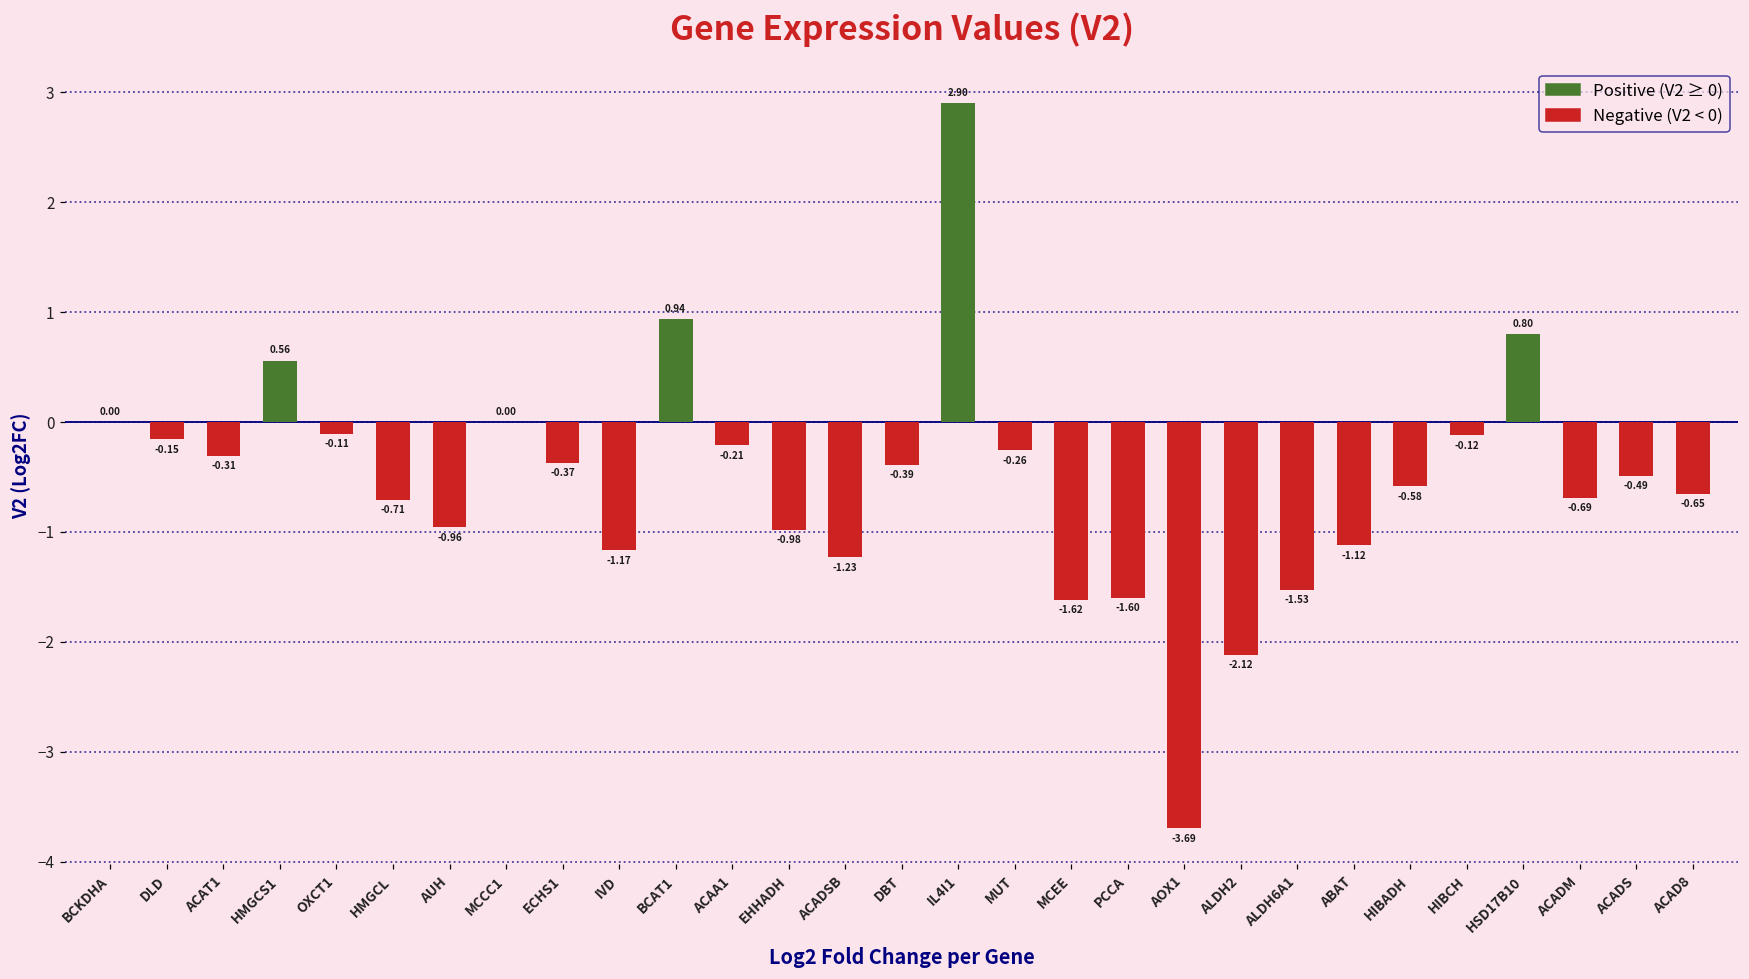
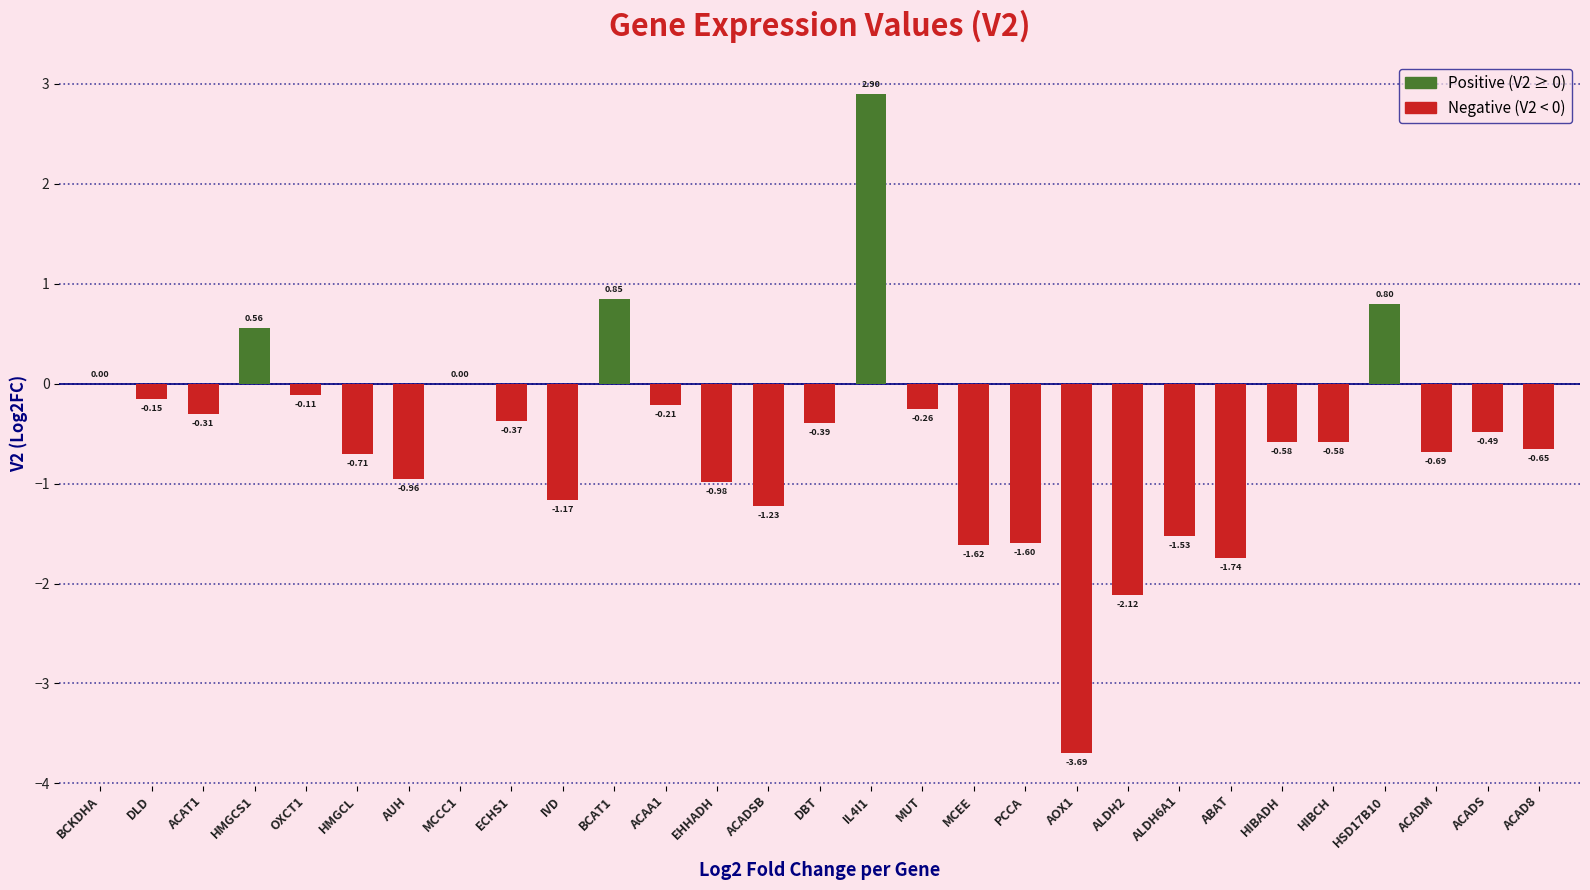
  {
    "Positive (V2 ≥ 0)": {
      "BCKDHA": 0.00,
      "HMGCS1": 0.56,
      "MCCC1": 0.00,
-     "BCAT1": 0.94,
+     "BCAT1": 0.85,
      "IL4I1": 2.90,
      "HSD17B10": 0.80
    },
    "Negative (V2 < 0)": {
      "DLD": -0.15,
      "ACAT1": -0.31,
      "OXCT1": -0.11,
      "HMGCL": -0.71,
      "AUH": -0.96,
      "ECHS1": -0.37,
      "IVD": -1.17,
      "ACAA1": -0.21,
      "EHHADH": -0.98,
      "ACADSB": -1.23,
      "DBT": -0.39,
      "MUT": -0.26,
      "MCEE": -1.62,
      "PCCA": -1.60,
      "AOX1": -3.69,
      "ALDH2": -2.12,
      "ALDH6A1": -1.53,
-     "ABAT": -1.12,
+     "ABAT": -1.74,
      "HIBADH": -0.58,
-     "HIBCH": -0.12,
+     "HIBCH": -0.58,
      "ACADM": -0.69,
      "ACADS": -0.49,
      "ACAD8": -0.65
    }
  }
